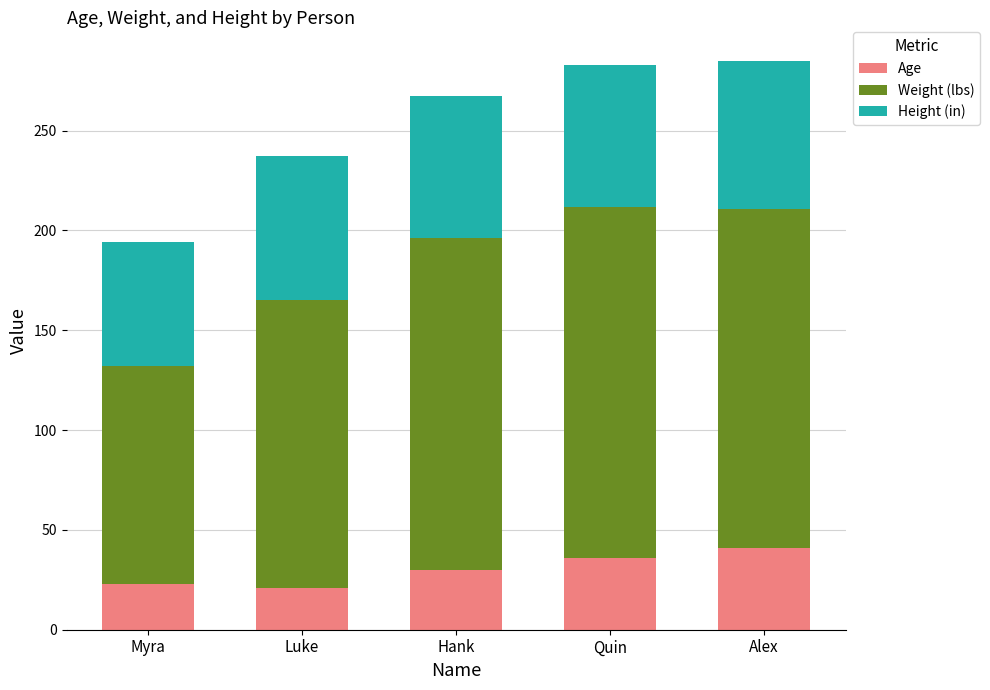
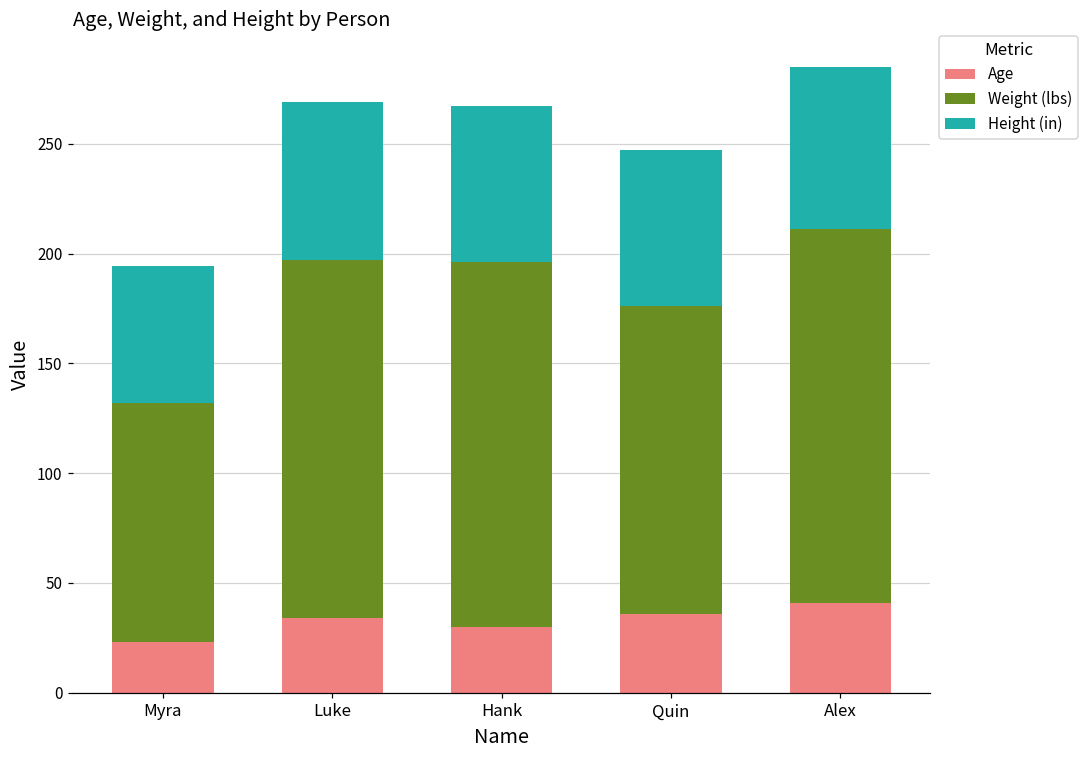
  {
    "Age": {
      "Myra": 23,
-     "Luke": 21,
+     "Luke": 34,
      "Hank": 30,
      "Quin": 36,
      "Alex": 41
    },
    "Weight (lbs)": {
      "Myra": 109,
-     "Luke": 144,
+     "Luke": 163,
      "Hank": 166,
-     "Quin": 176,
+     "Quin": 140,
      "Alex": 170
    },
    "Height (in)": {
      "Myra": 62,
      "Luke": 72,
      "Hank": 71,
      "Quin": 71,
      "Alex": 74
    }
  }
